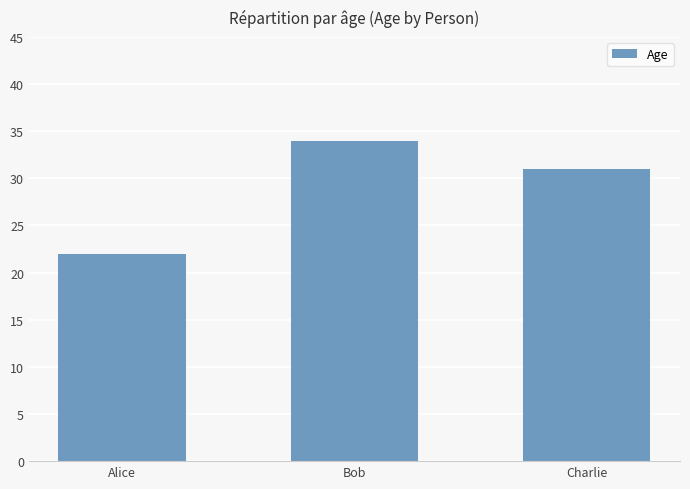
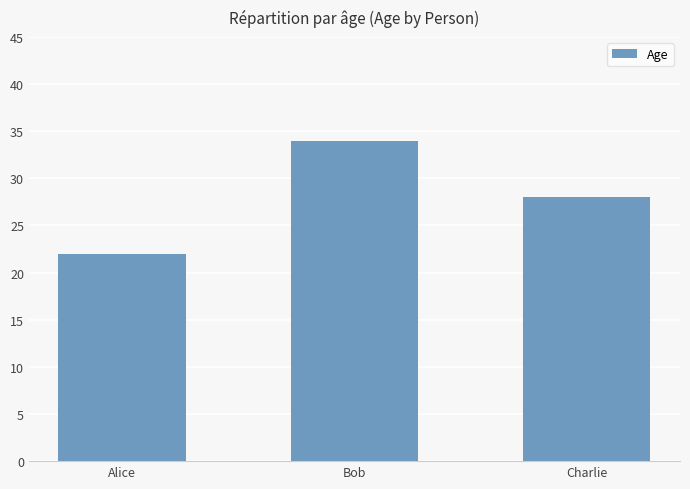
  {
    "Alice": 22,
    "Bob": 34,
-   "Charlie": 31
+   "Charlie": 28
  }
